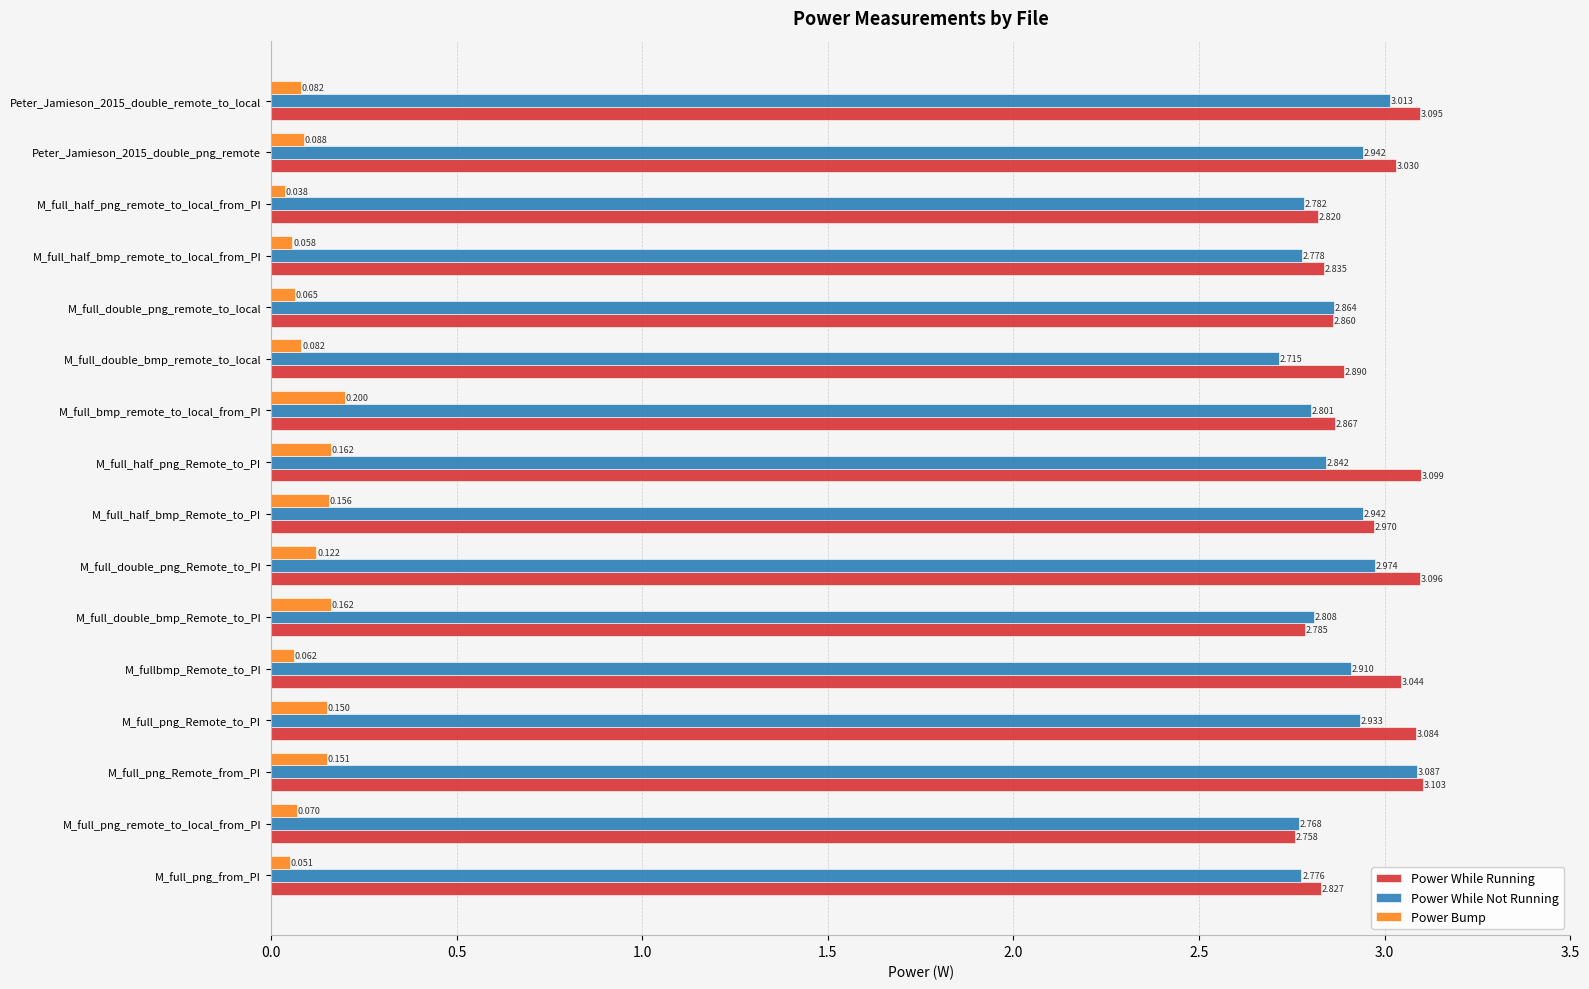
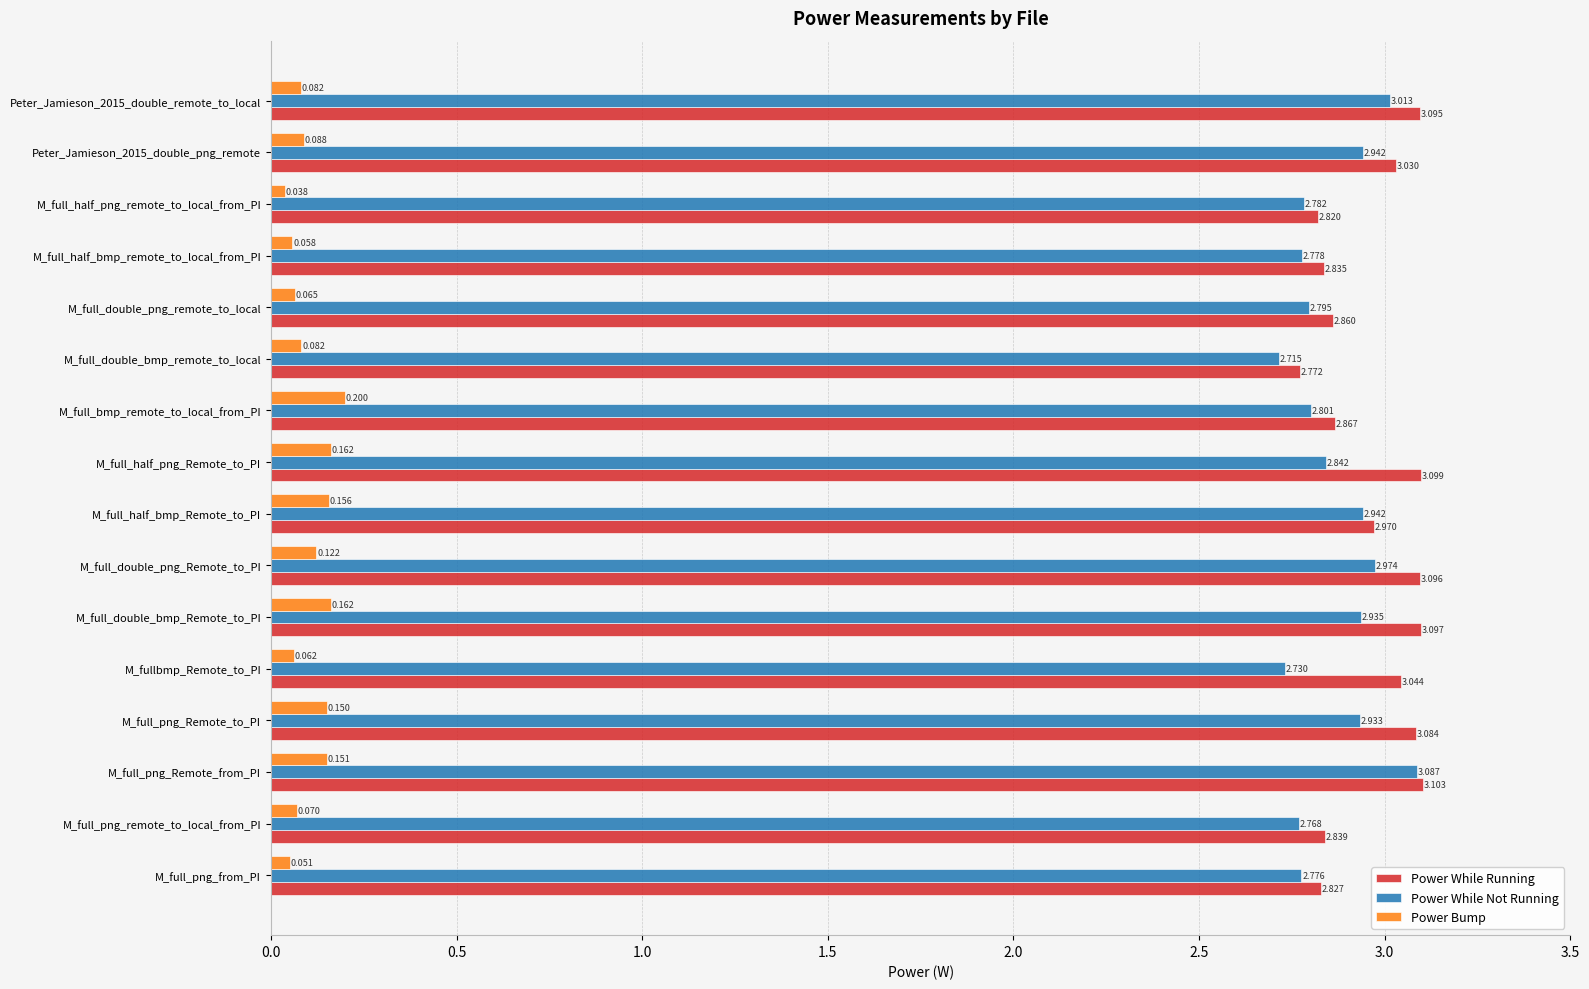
  {
    "Power While Running": {
      "Peter_Jamieson_2015_double_remote_to_local": 3.095,
      "Peter_Jamieson_2015_double_png_remote": 3.030,
      "M_full_half_png_remote_to_local_from_PI": 2.820,
      "M_full_half_bmp_remote_to_local_from_PI": 2.835,
      "M_full_double_png_remote_to_local": 2.860,
-     "M_full_double_bmp_remote_to_local": 2.890,
+     "M_full_double_bmp_remote_to_local": 2.772,
      "M_full_bmp_remote_to_local_from_PI": 2.867,
      "M_full_half_png_Remote_to_PI": 3.099,
      "M_full_half_bmp_Remote_to_PI": 2.970,
      "M_full_double_png_Remote_to_PI": 3.096,
-     "M_full_double_bmp_Remote_to_PI": 2.785,
+     "M_full_double_bmp_Remote_to_PI": 3.097,
      "M_fullbmp_Remote_to_PI": 3.044,
      "M_full_png_Remote_to_PI": 3.084,
      "M_full_png_Remote_from_PI": 3.103,
-     "M_full_png_remote_to_local_from_PI": 2.758,
+     "M_full_png_remote_to_local_from_PI": 2.839,
      "M_full_png_from_PI": 2.827
    },
    "Power While Not Running": {
      "Peter_Jamieson_2015_double_remote_to_local": 3.013,
      "Peter_Jamieson_2015_double_png_remote": 2.942,
      "M_full_half_png_remote_to_local_from_PI": 2.782,
      "M_full_half_bmp_remote_to_local_from_PI": 2.778,
-     "M_full_double_png_remote_to_local": 2.864,
+     "M_full_double_png_remote_to_local": 2.795,
      "M_full_double_bmp_remote_to_local": 2.715,
      "M_full_bmp_remote_to_local_from_PI": 2.801,
      "M_full_half_png_Remote_to_PI": 2.842,
      "M_full_half_bmp_Remote_to_PI": 2.942,
      "M_full_double_png_Remote_to_PI": 2.974,
-     "M_full_double_bmp_Remote_to_PI": 2.808,
-     "M_fullbmp_Remote_to_PI": 2.910,
+     "M_full_double_bmp_Remote_to_PI": 2.935,
+     "M_fullbmp_Remote_to_PI": 2.730,
      "M_full_png_Remote_to_PI": 2.933,
      "M_full_png_Remote_from_PI": 3.087,
      "M_full_png_remote_to_local_from_PI": 2.768,
      "M_full_png_from_PI": 2.776
    },
    "Power Bump": {
      "Peter_Jamieson_2015_double_remote_to_local": 0.082,
      "Peter_Jamieson_2015_double_png_remote": 0.088,
      "M_full_half_png_remote_to_local_from_PI": 0.038,
      "M_full_half_bmp_remote_to_local_from_PI": 0.058,
      "M_full_double_png_remote_to_local": 0.065,
      "M_full_double_bmp_remote_to_local": 0.082,
      "M_full_bmp_remote_to_local_from_PI": 0.200,
      "M_full_half_png_Remote_to_PI": 0.162,
      "M_full_half_bmp_Remote_to_PI": 0.156,
      "M_full_double_png_Remote_to_PI": 0.122,
      "M_full_double_bmp_Remote_to_PI": 0.162,
      "M_fullbmp_Remote_to_PI": 0.062,
      "M_full_png_Remote_to_PI": 0.150,
      "M_full_png_Remote_from_PI": 0.151,
      "M_full_png_remote_to_local_from_PI": 0.070,
      "M_full_png_from_PI": 0.051
    }
  }
